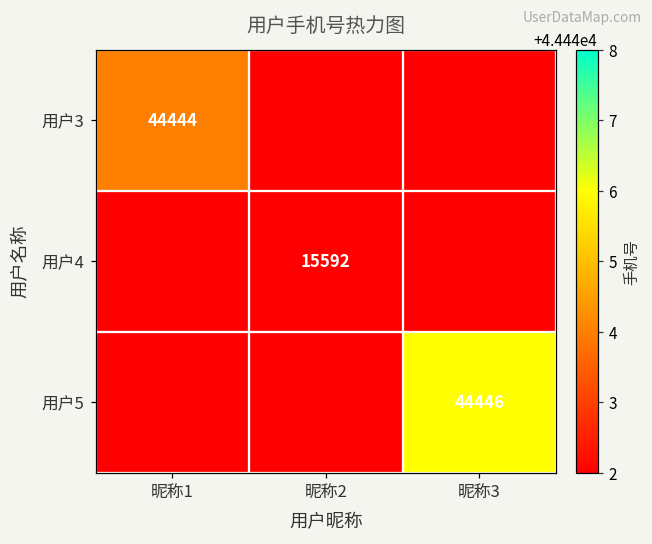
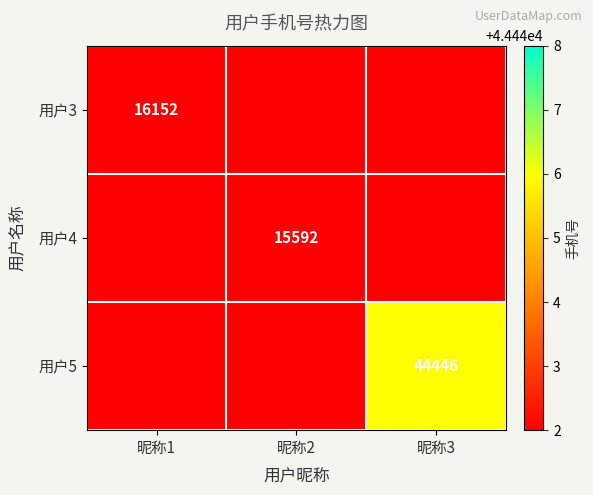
  {
    "用户3": {
-     "昵称1": 44444
+     "昵称1": 16152
    },
    "用户4": {
      "昵称2": 15592
    },
    "用户5": {
      "昵称3": 44446
    }
  }
